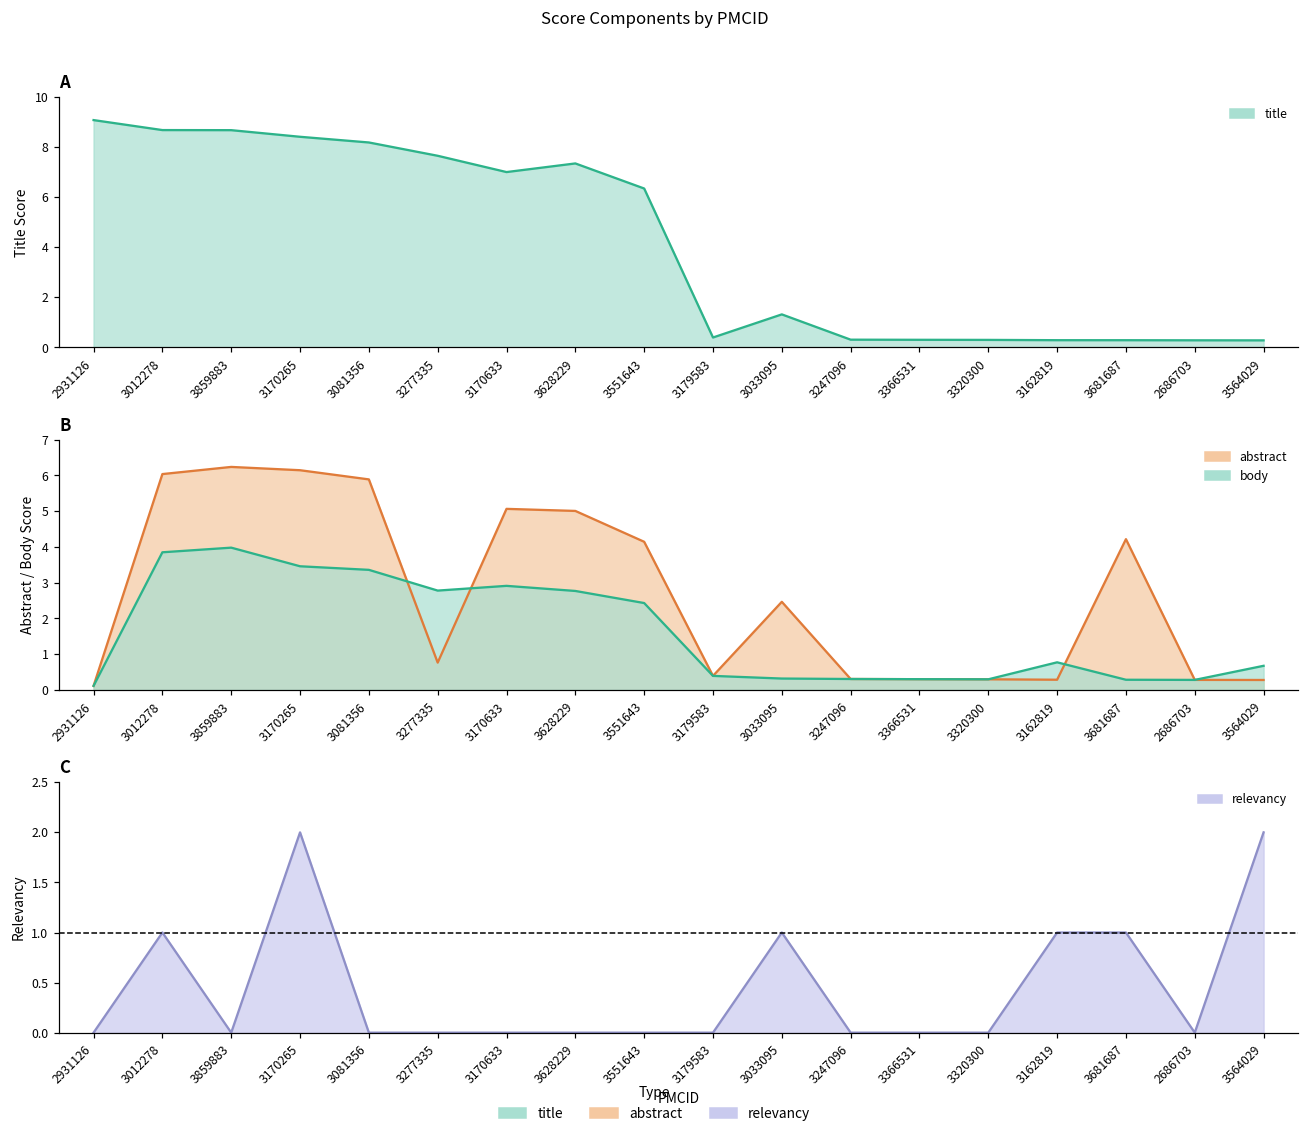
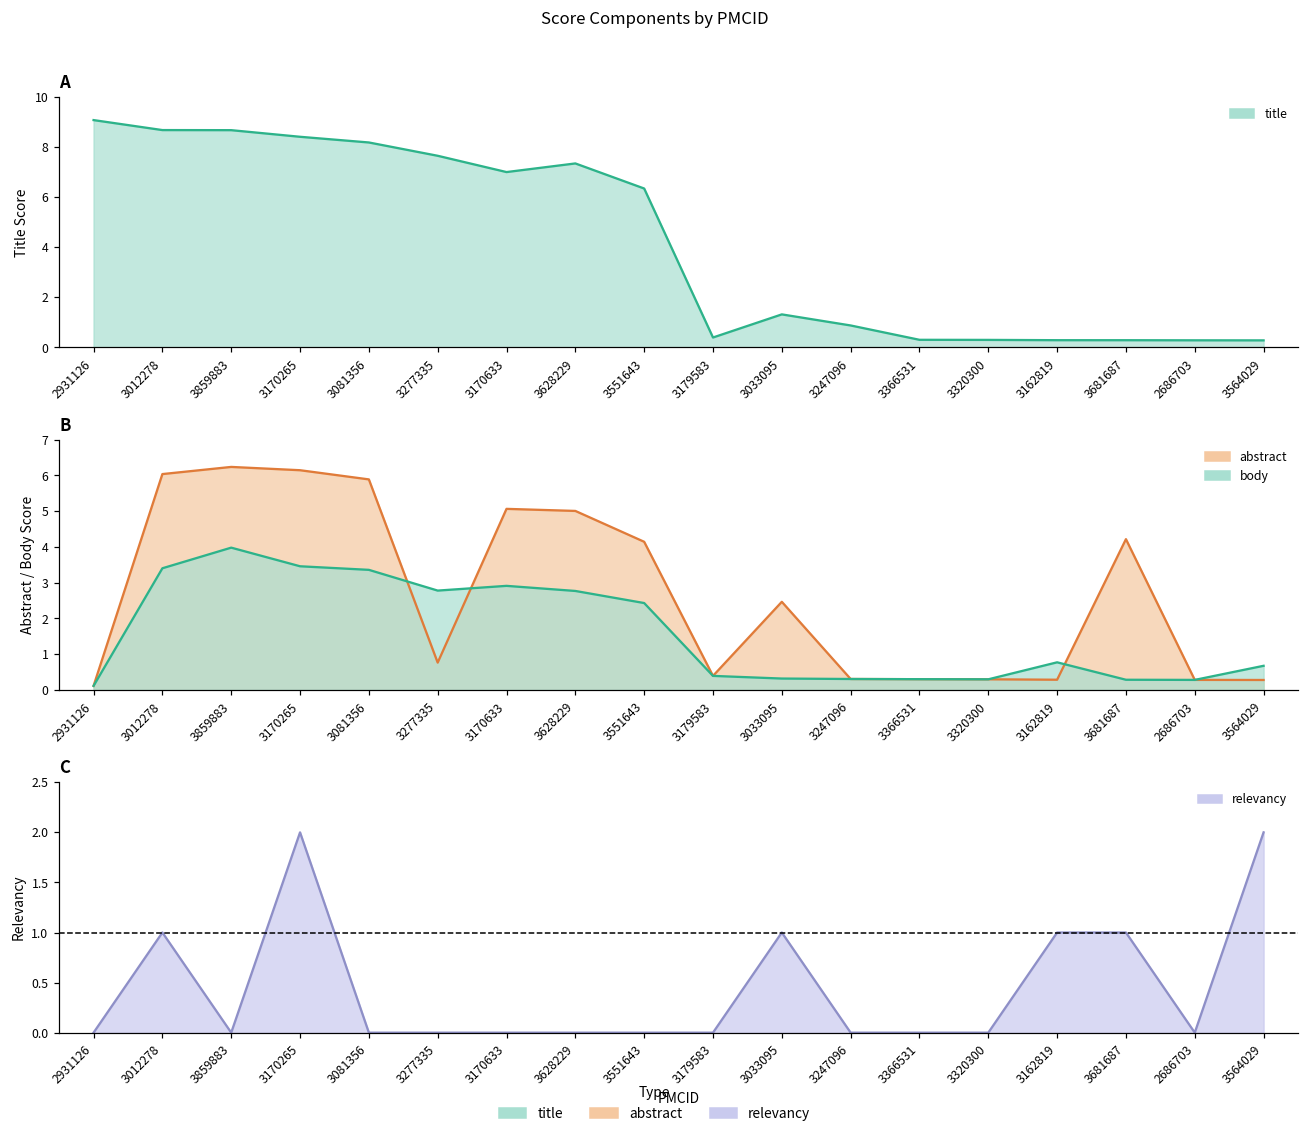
  {
    "A": {
      "2931126": 9.1,
      "3012278": 8.7,
      "3859883": 8.7,
      "3170265": 8.4,
      "3081356": 8.2,
      "3277335": 7.7,
      "3170633": 7.0,
      "3628229": 7.3,
      "3551643": 6.3,
      "3179583": 0.4,
      "3033095": 1.3,
-     "3247096": 0.3,
+     "3247096": 0.9,
      "3366531": 0.3,
      "3320300": 0.3,
      "3162819": 0.3,
      "3681687": 0.3,
      "2686703": 0.3,
      "3564029": 0.3
    },
    "B": {
      "abstract": {
        "3012278": 6.0,
        "3859883": 6.2,
        "3170265": 6.1,
        "3081356": 5.9,
        "3277335": 0.8,
        "3170633": 5.1,
        "3628229": 5.0,
        "3551643": 4.1,
        "3033095": 2.5,
        "3162819": 0.3,
        "3681687": 4.2,
        "3564029": 0.3
      },
      "body": {
-       "3012278": 3.9,
+       "3012278": 3.4,
        "3859883": 4.0,
        "3170265": 3.5,
        "3081356": 3.4,
        "3277335": 2.8,
        "3170633": 2.9,
        "3628229": 2.8,
        "3551643": 2.4,
        "3033095": 0.3,
        "3162819": 0.8,
        "3681687": 0.3,
        "3564029": 0.7
      }
    },
    "C": {
      "2931126": 0.0,
      "3012278": 1.0,
      "3859883": 0.0,
      "3170265": 2.0,
      "3081356": 0.0,
      "3277335": 0.0,
      "3170633": 0.0,
      "3628229": 0.0,
      "3551643": 0.0,
      "3179583": 0.0,
      "3033095": 1.0,
      "3247096": 0.0,
      "3366531": 0.0,
      "3320300": 0.0,
      "3162819": 1.0,
      "3681687": 1.0,
      "2686703": 0.0,
      "3564029": 2.0
    }
  }
